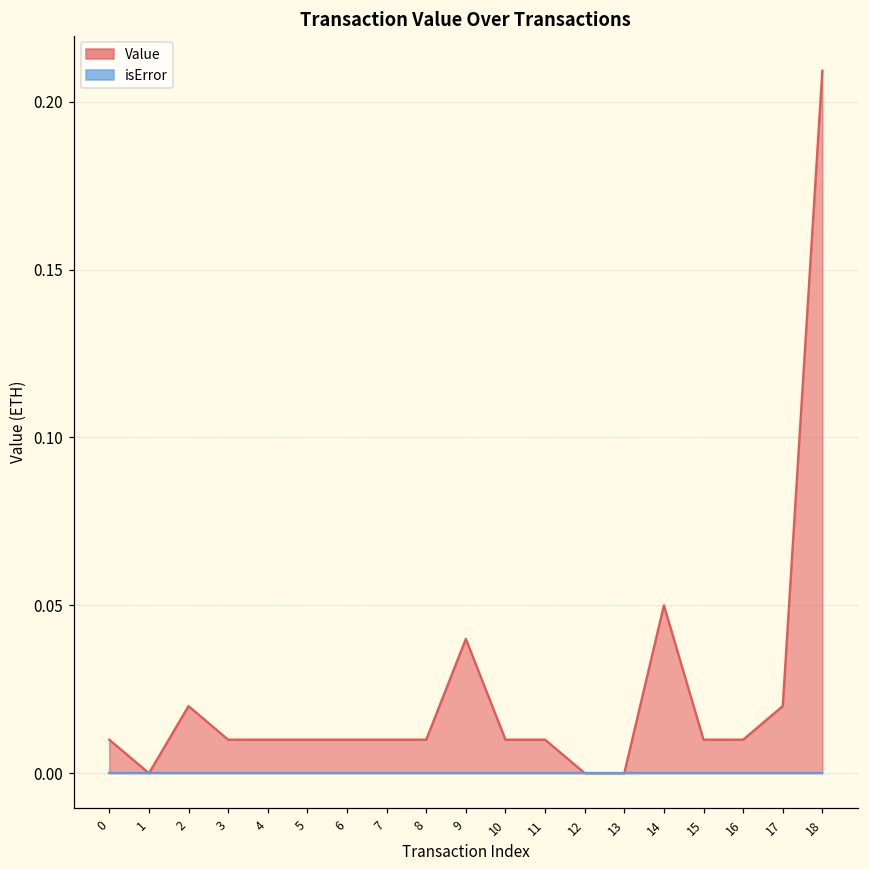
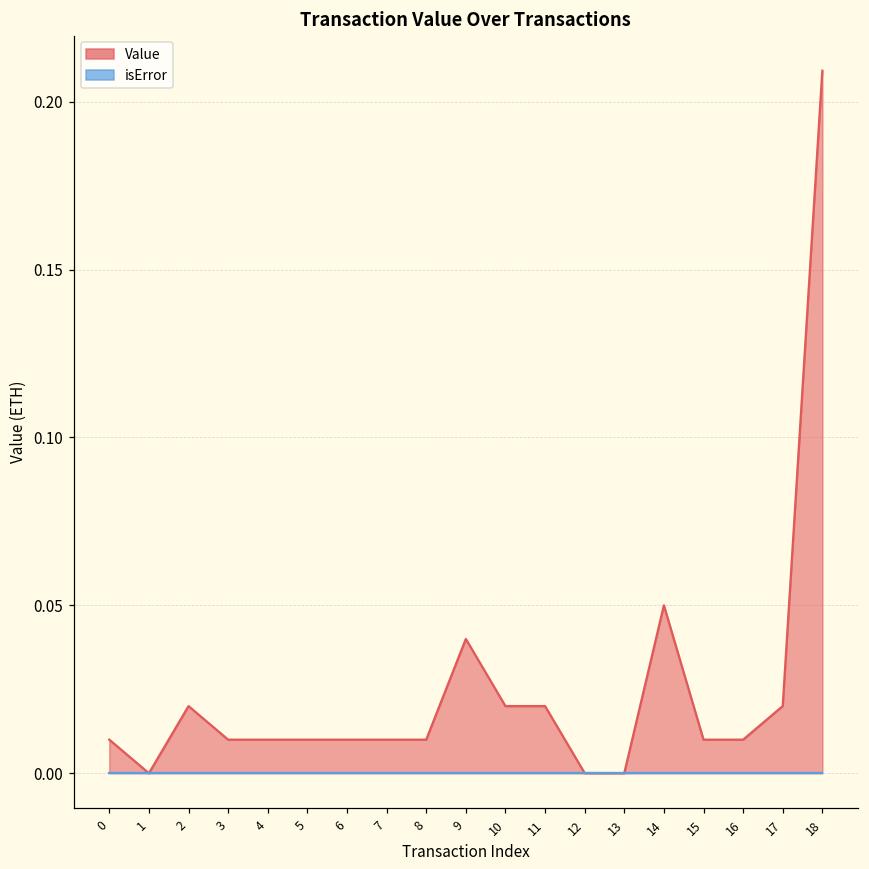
  {
    "Value": {
      "0": 0.01,
      "2": 0.02,
      "3": 0.01,
      "4": 0.01,
      "5": 0.01,
      "6": 0.01,
      "7": 0.01,
      "8": 0.01,
      "9": 0.04,
-     "10": 0.01,
-     "11": 0.01,
+     "10": 0.02,
+     "11": 0.02,
      "14": 0.05,
      "15": 0.01,
      "16": 0.01,
      "17": 0.02,
      "18": 0.21
    },
    "isError": {
      "0": 0.00,
      "2": 0.00,
      "3": 0.00,
      "4": 0.00,
      "5": 0.00,
      "6": 0.00,
      "7": 0.00,
      "8": 0.00,
      "9": 0.00,
      "10": 0.00,
      "11": 0.00,
      "14": 0.00,
      "15": 0.00,
      "16": 0.00,
      "17": 0.00,
      "18": 0.00
    }
  }
